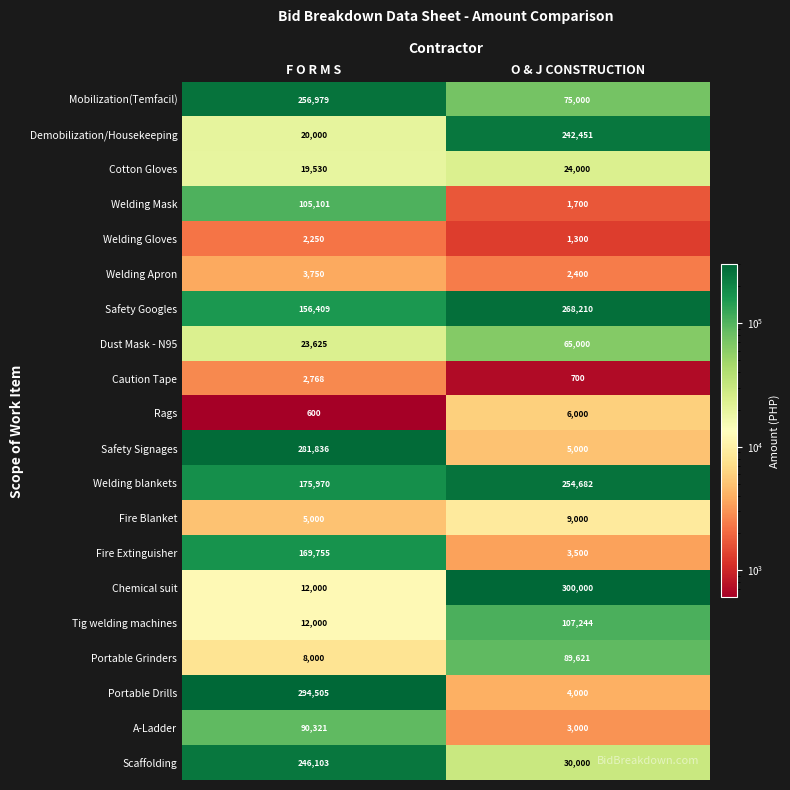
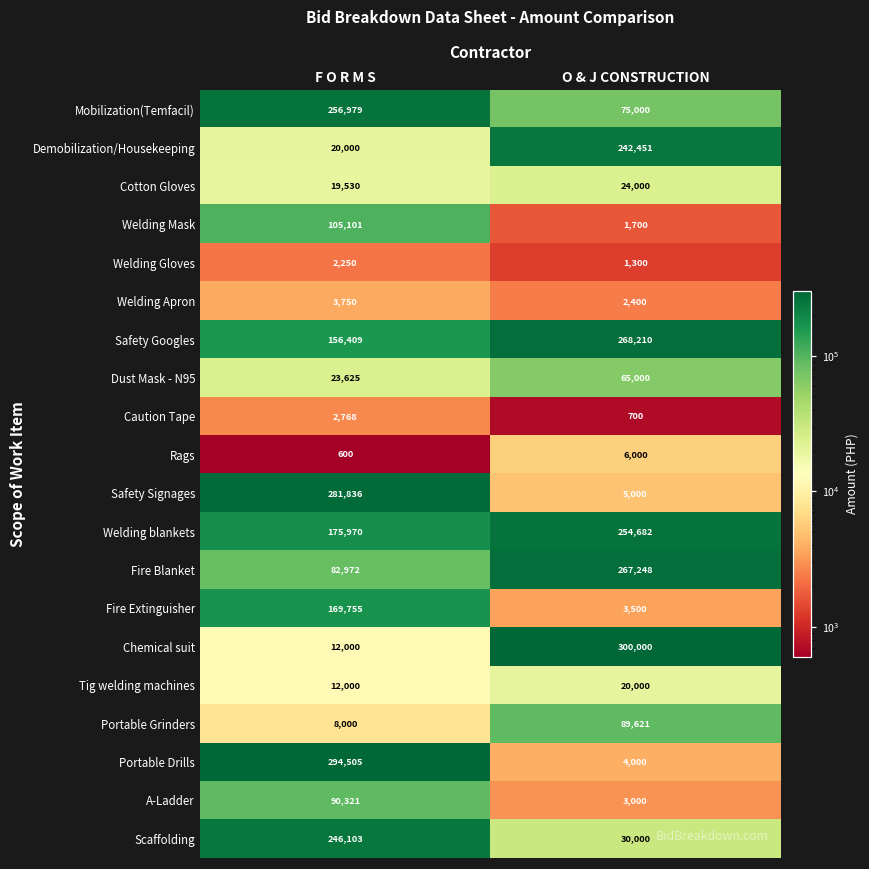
  {
    "Mobilization(Temfacil)": {
      "F O R M S": "256,979",
      "O & J CONSTRUCTION": "75,000"
    },
    "Demobilization/Housekeeping": {
      "F O R M S": "20,000",
      "O & J CONSTRUCTION": "242,451"
    },
    "Cotton Gloves": {
      "F O R M S": "19,530",
      "O & J CONSTRUCTION": "24,000"
    },
    "Welding Mask": {
      "F O R M S": "105,101",
      "O & J CONSTRUCTION": "1,700"
    },
    "Welding Gloves": {
      "F O R M S": "2,250",
      "O & J CONSTRUCTION": "1,300"
    },
    "Welding Apron": {
      "F O R M S": "3,750",
      "O & J CONSTRUCTION": "2,400"
    },
    "Safety Googles": {
      "F O R M S": "156,409",
      "O & J CONSTRUCTION": "268,210"
    },
    "Dust Mask - N95": {
      "F O R M S": "23,625",
      "O & J CONSTRUCTION": "65,000"
    },
    "Caution Tape": {
      "F O R M S": "2,768",
      "O & J CONSTRUCTION": "700"
    },
    "Rags": {
      "F O R M S": "600",
      "O & J CONSTRUCTION": "6,000"
    },
    "Safety Signages": {
      "F O R M S": "281,836",
      "O & J CONSTRUCTION": "5,000"
    },
    "Welding blankets": {
      "F O R M S": "175,970",
      "O & J CONSTRUCTION": "254,682"
    },
    "Fire Blanket": {
-     "F O R M S": "5,000",
-     "O & J CONSTRUCTION": "9,000"
+     "F O R M S": "82,972",
+     "O & J CONSTRUCTION": "267,248"
    },
    "Fire Extinguisher": {
      "F O R M S": "169,755",
      "O & J CONSTRUCTION": "3,500"
    },
    "Chemical suit": {
      "F O R M S": "12,000",
      "O & J CONSTRUCTION": "300,000"
    },
    "Tig welding machines": {
      "F O R M S": "12,000",
-     "O & J CONSTRUCTION": "107,244"
+     "O & J CONSTRUCTION": "20,000"
    },
    "Portable Grinders": {
      "F O R M S": "8,000",
      "O & J CONSTRUCTION": "89,621"
    },
    "Portable Drills": {
      "F O R M S": "294,505",
      "O & J CONSTRUCTION": "4,000"
    },
    "A-Ladder": {
      "F O R M S": "90,321",
      "O & J CONSTRUCTION": "3,000"
    },
    "Scaffolding": {
      "F O R M S": "246,103"
    }
  }
